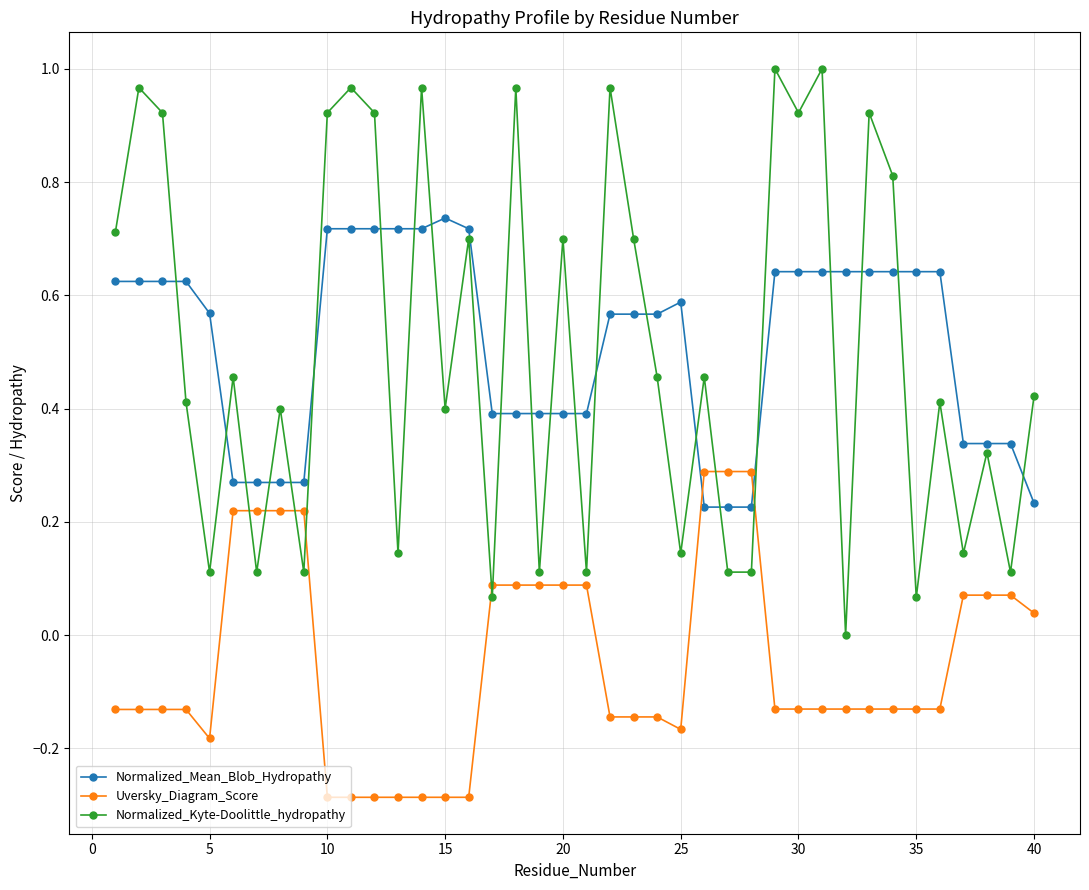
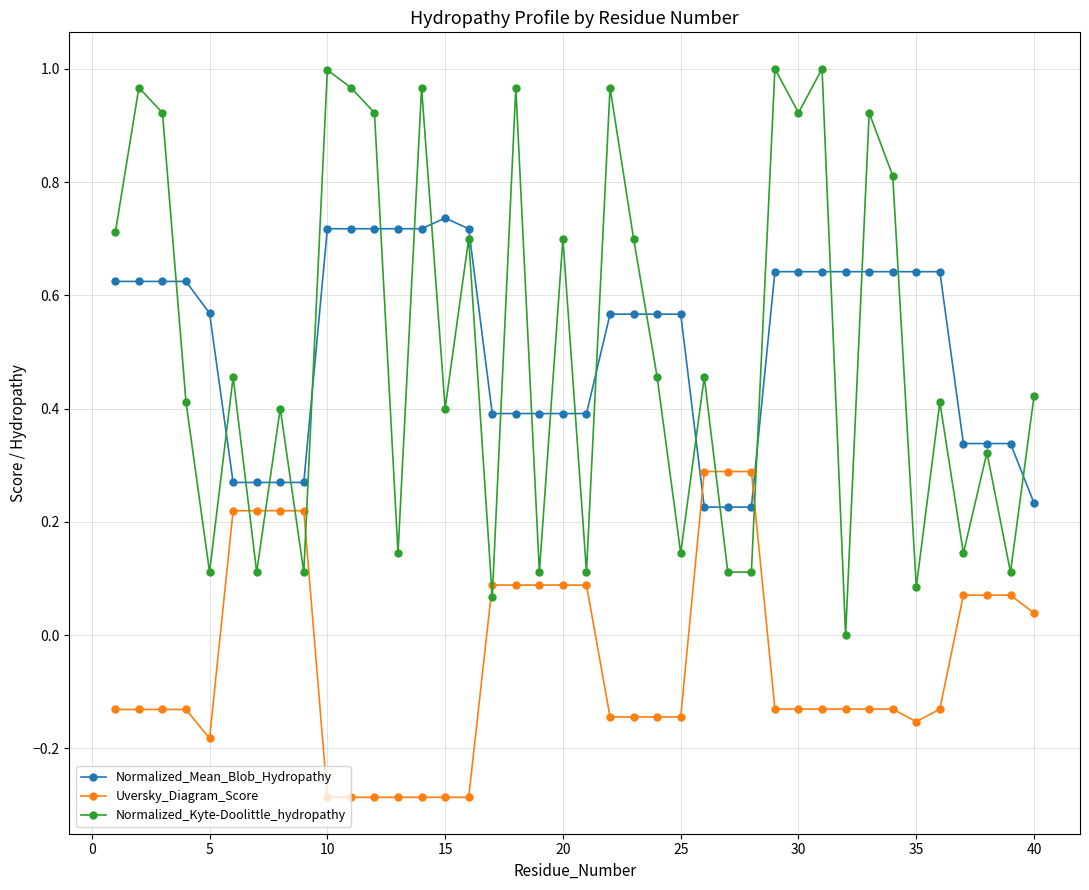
  {
    "Normalized_Mean_Blob_Hydropathy": {
      "5": 0.57,
      "10": 0.72,
      "15": 0.74,
      "20": 0.39,
-     "25": 0.59,
+     "25": 0.57,
      "30": 0.64,
      "35": 0.64,
      "40": 0.23
    },
    "Uversky_Diagram_Score": {
      "5": -0.18,
      "15": -0.29,
      "20": 0.09,
-     "25": -0.17,
+     "25": -0.14,
      "30": -0.13,
-     "35": -0.13,
+     "35": -0.15,
      "40": 0.04
    },
    "Normalized_Kyte-Doolittle_hydropathy": {
      "5": 0.11,
-     "10": 0.92,
+     "10": 1.00,
      "15": 0.40,
      "20": 0.70,
      "25": 0.14,
      "30": 0.92,
-     "35": 0.07,
+     "35": 0.08,
      "40": 0.42
    }
  }
